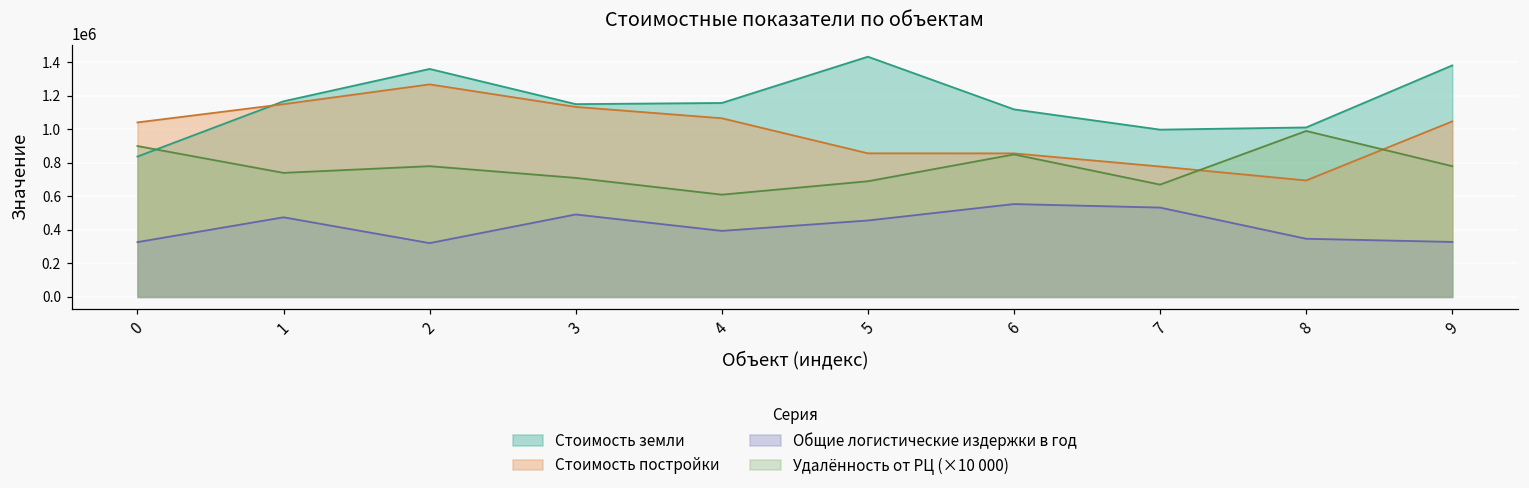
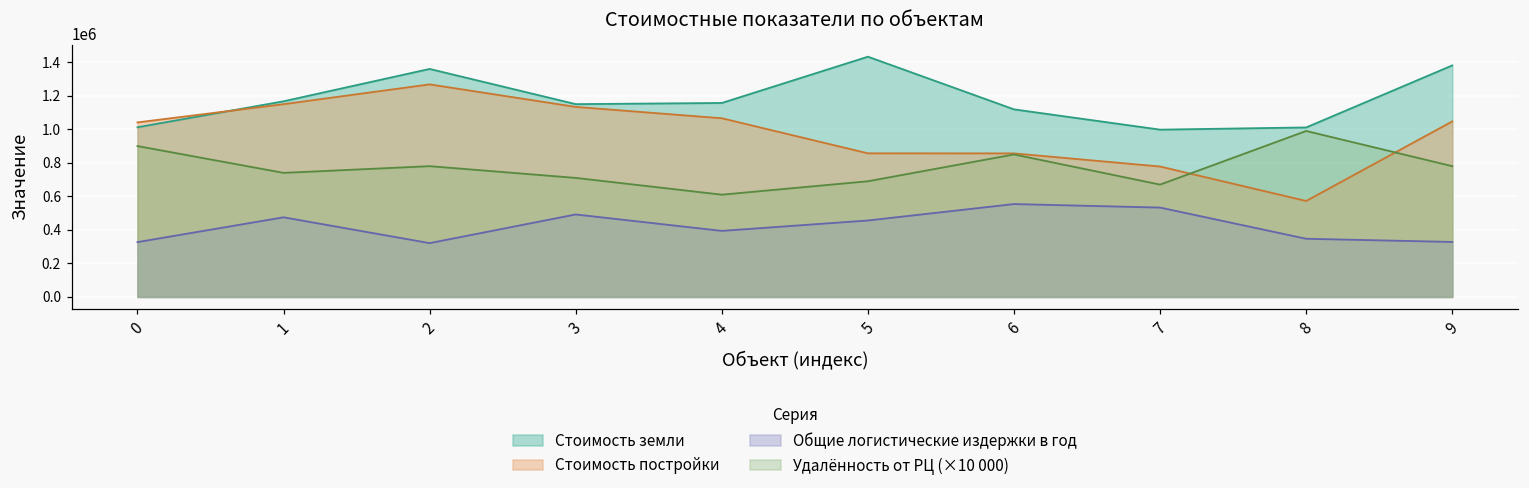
  {
    "Стоимость земли": {
-     "0": 840000,
+     "0": 1010000,
      "1": 1170000,
      "2": 1360000,
      "4": 1160000,
      "5": 1430000,
      "6": 1120000,
      "7": 1000000,
      "8": 1010000,
      "9": 1380000
    },
    "Стоимость постройки": {
      "0": 1040000,
      "1": 1150000,
      "2": 1270000,
      "4": 1070000,
      "5": 860000,
      "7": 780000,
-     "8": 690000,
+     "8": 570000,
      "9": 1050000
    }
  }
